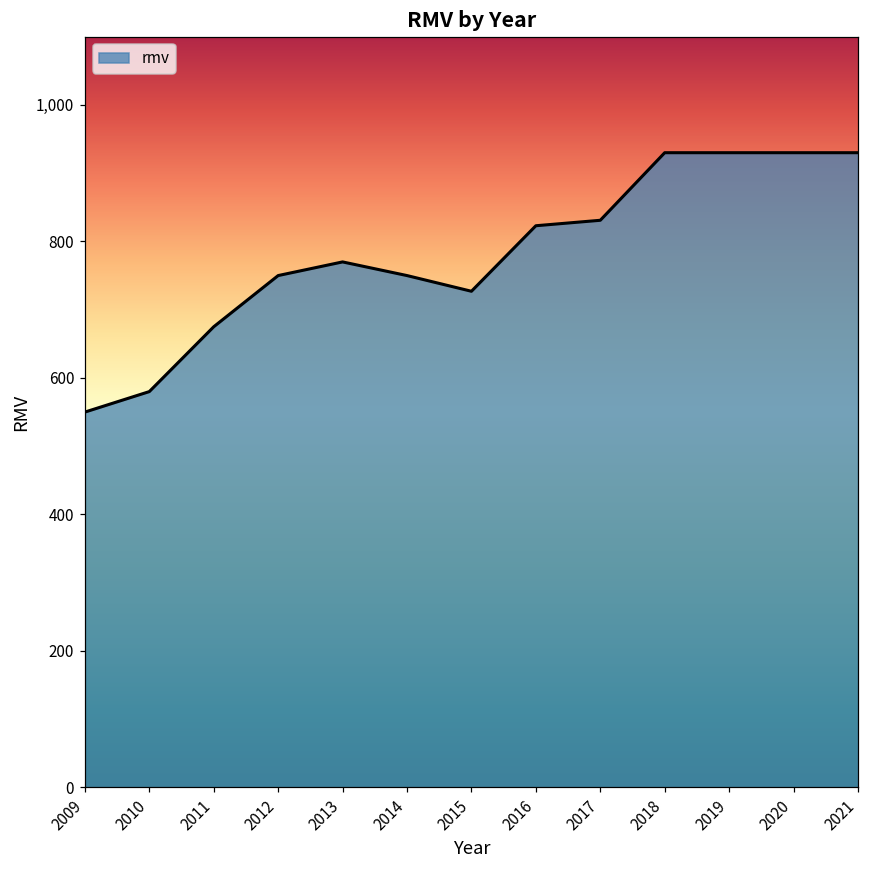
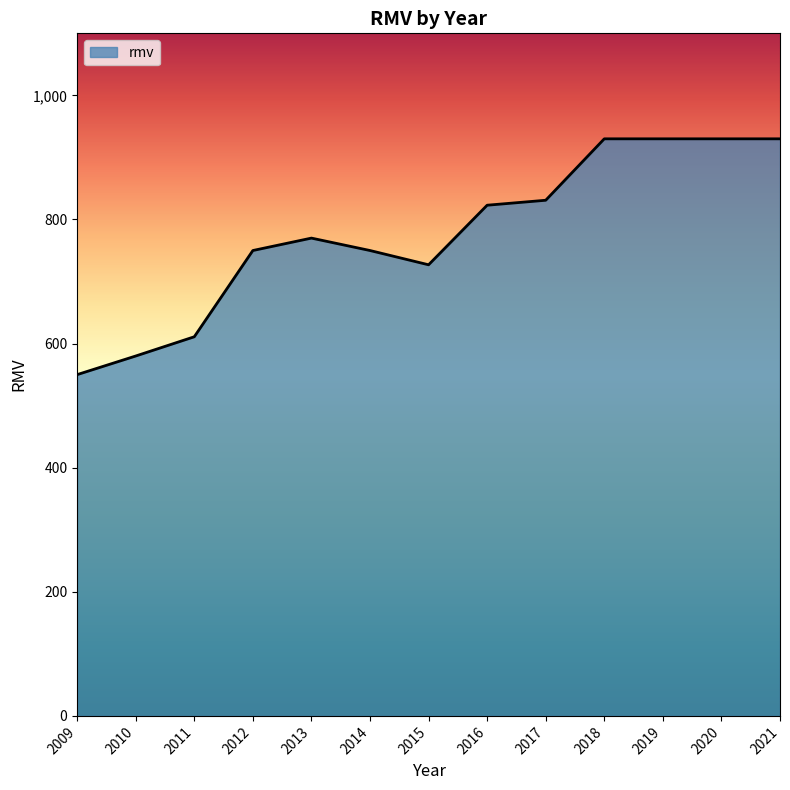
  {
    "2009": 550,
    "2010": 580,
-   "2011": 680,
+   "2011": 610,
    "2012": 750,
    "2013": 770,
    "2014": 750,
    "2015": 730,
    "2016": 820,
    "2017": 830,
    "2018": 930,
    "2019": 930,
    "2020": 930,
    "2021": 930
  }
